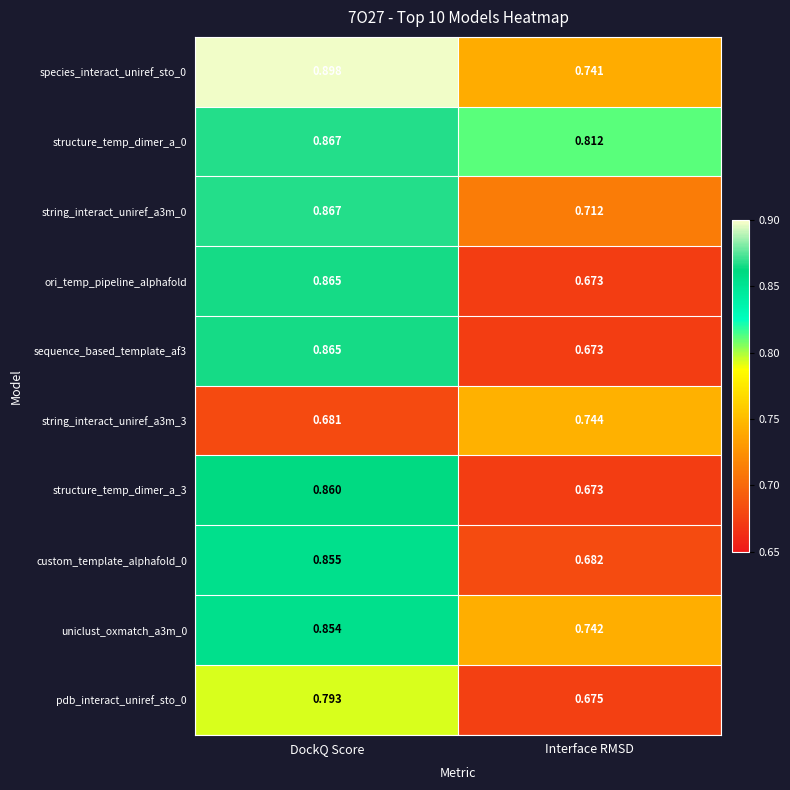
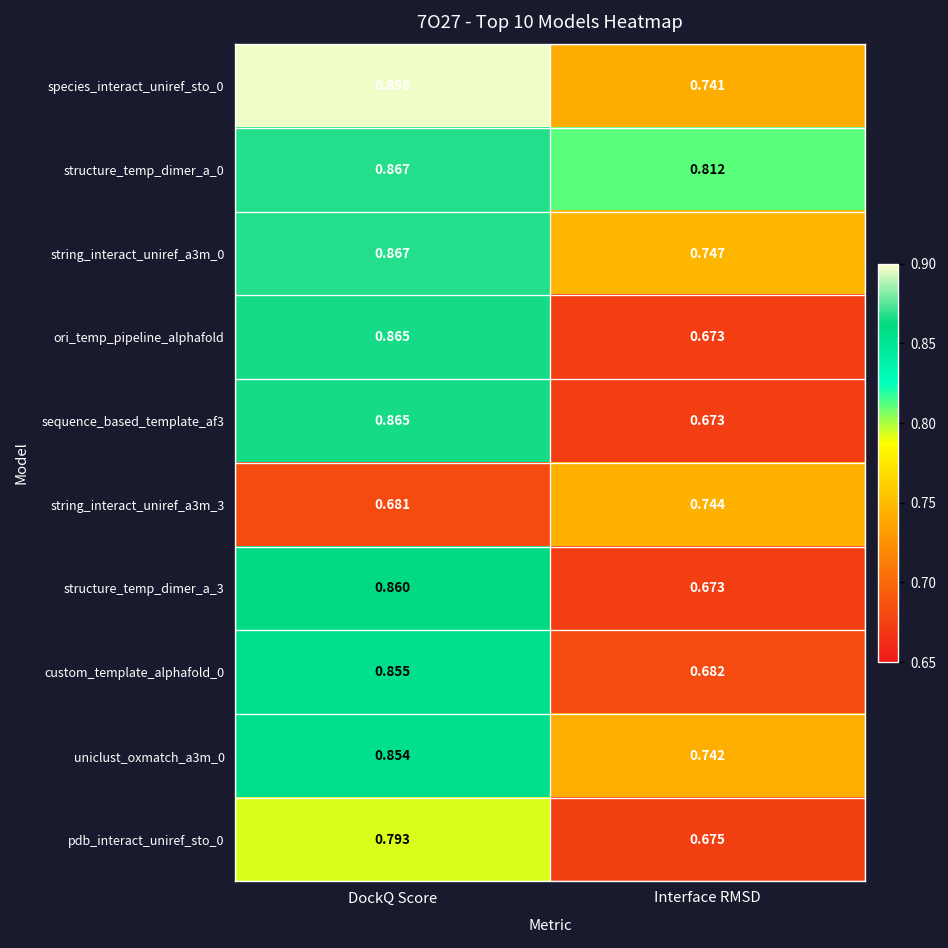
  {
    "species_interact_uniref_sto_0": {
      "DockQ Score": 0.898,
      "Interface RMSD": 0.741
    },
    "structure_temp_dimer_a_0": {
      "DockQ Score": 0.867,
      "Interface RMSD": 0.812
    },
    "string_interact_uniref_a3m_0": {
      "DockQ Score": 0.867,
-     "Interface RMSD": 0.712
+     "Interface RMSD": 0.747
    },
    "ori_temp_pipeline_alphafold": {
      "DockQ Score": 0.865,
      "Interface RMSD": 0.673
    },
    "sequence_based_template_af3": {
      "DockQ Score": 0.865,
      "Interface RMSD": 0.673
    },
    "string_interact_uniref_a3m_3": {
      "DockQ Score": 0.681,
      "Interface RMSD": 0.744
    },
    "structure_temp_dimer_a_3": {
      "DockQ Score": 0.860,
      "Interface RMSD": 0.673
    },
    "custom_template_alphafold_0": {
      "DockQ Score": 0.855,
      "Interface RMSD": 0.682
    },
    "uniclust_oxmatch_a3m_0": {
      "DockQ Score": 0.854,
      "Interface RMSD": 0.742
    },
    "pdb_interact_uniref_sto_0": {
      "DockQ Score": 0.793,
      "Interface RMSD": 0.675
    }
  }
